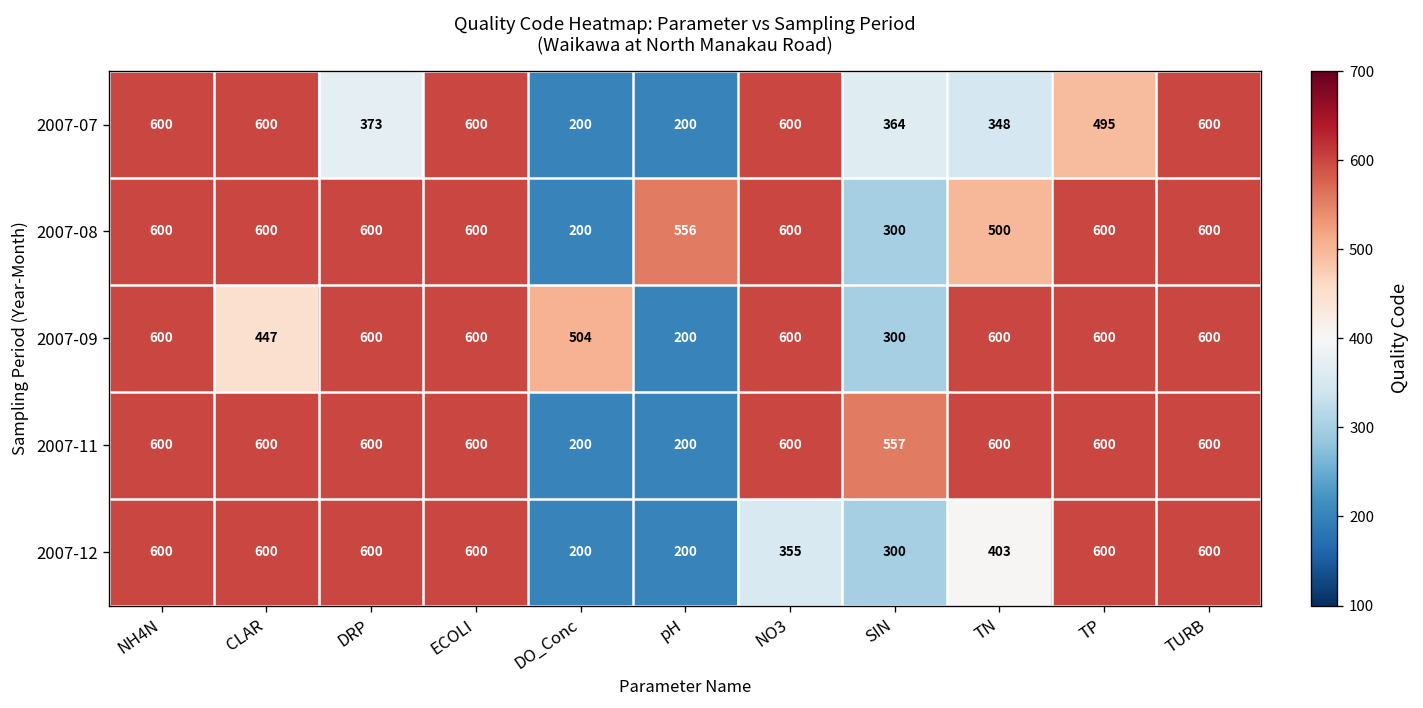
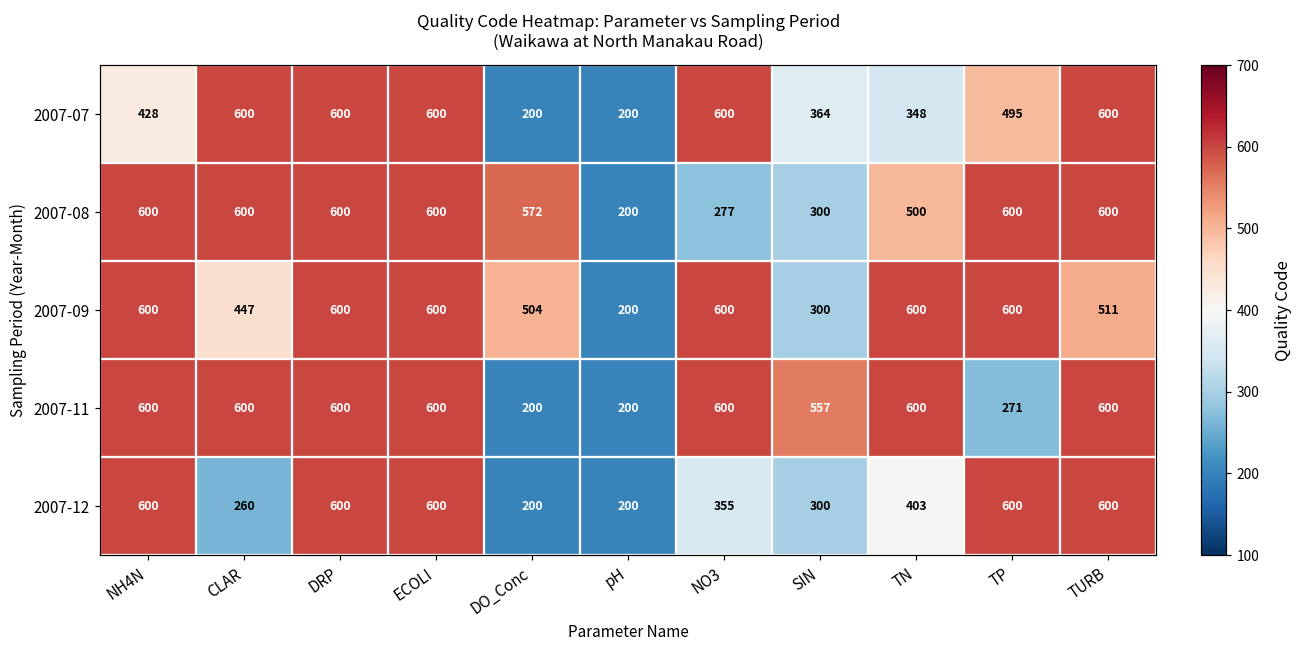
  {
    "2007-07": {
-     "NH4N": 600,
+     "NH4N": 428,
      "CLAR": 600,
-     "DRP": 373,
+     "DRP": 600,
      "ECOLI": 600,
      "DO_Conc": 200,
      "pH": 200,
      "NO3": 600,
      "SIN": 364,
      "TN": 348,
      "TP": 495,
      "TURB": 600
    },
    "2007-08": {
      "NH4N": 600,
      "CLAR": 600,
      "DRP": 600,
      "ECOLI": 600,
-     "DO_Conc": 200,
-     "pH": 556,
-     "NO3": 600,
+     "DO_Conc": 572,
+     "pH": 200,
+     "NO3": 277,
      "SIN": 300,
      "TN": 500,
      "TP": 600,
      "TURB": 600
    },
    "2007-09": {
      "NH4N": 600,
      "CLAR": 447,
      "DRP": 600,
      "ECOLI": 600,
      "DO_Conc": 504,
      "pH": 200,
      "NO3": 600,
      "SIN": 300,
      "TN": 600,
      "TP": 600,
-     "TURB": 600
+     "TURB": 511
    },
    "2007-11": {
      "NH4N": 600,
      "CLAR": 600,
      "DRP": 600,
      "ECOLI": 600,
      "DO_Conc": 200,
      "pH": 200,
      "NO3": 600,
      "SIN": 557,
      "TN": 600,
-     "TP": 600,
+     "TP": 271,
      "TURB": 600
    },
    "2007-12": {
      "NH4N": 600,
-     "CLAR": 600,
+     "CLAR": 260,
      "DRP": 600,
      "ECOLI": 600,
      "DO_Conc": 200,
      "pH": 200,
      "NO3": 355,
      "SIN": 300,
      "TN": 403,
      "TP": 600,
      "TURB": 600
    }
  }
